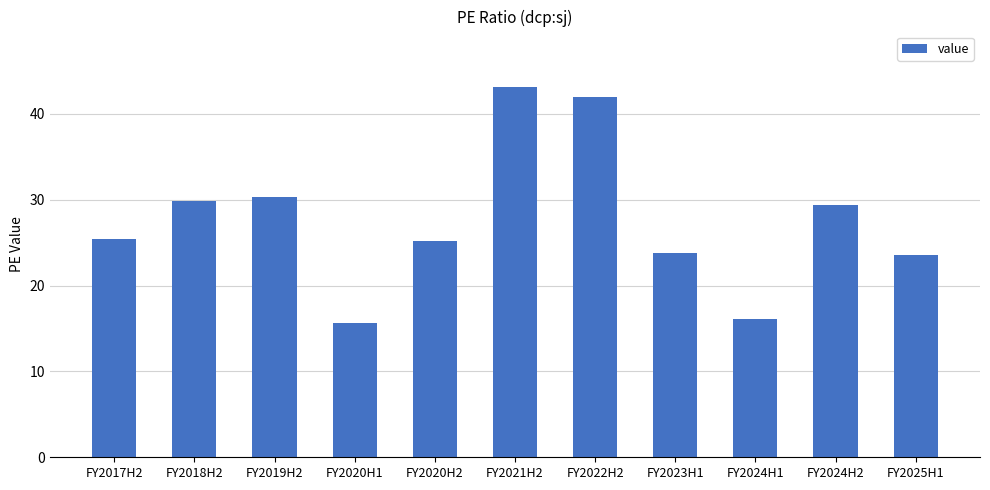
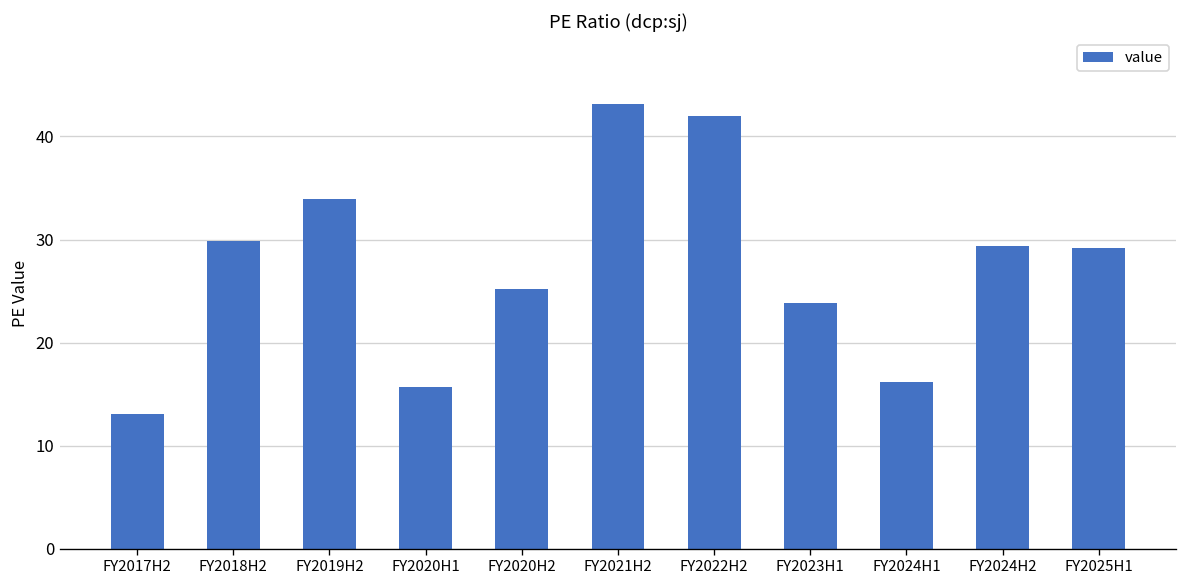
  {
-   "FY2017H2": 25,
+   "FY2017H2": 13,
    "FY2018H2": 30,
-   "FY2019H2": 30,
+   "FY2019H2": 34,
    "FY2020H1": 16,
    "FY2020H2": 25,
    "FY2021H2": 43,
    "FY2022H2": 42,
    "FY2023H1": 24,
    "FY2024H1": 16,
    "FY2024H2": 29,
-   "FY2025H1": 24
+   "FY2025H1": 29
  }
